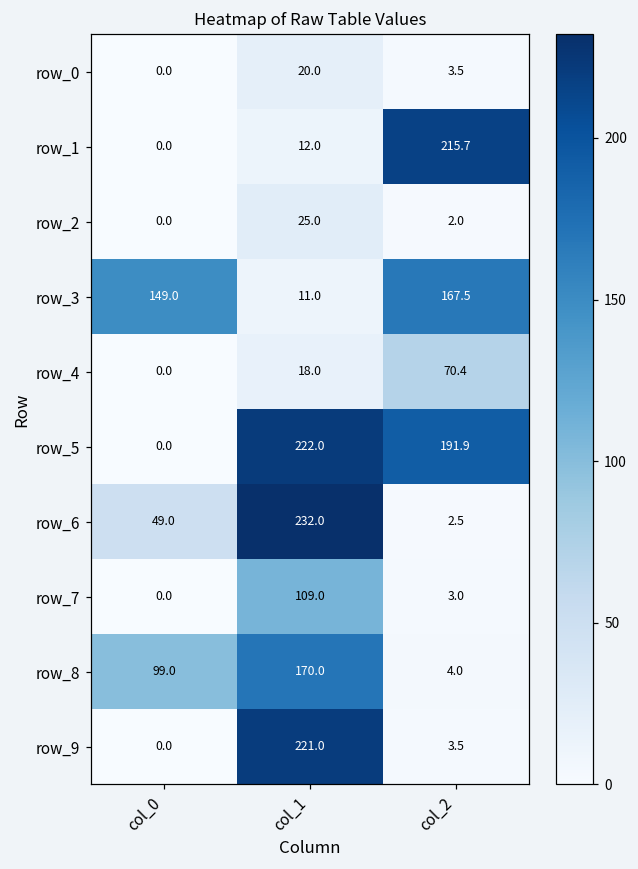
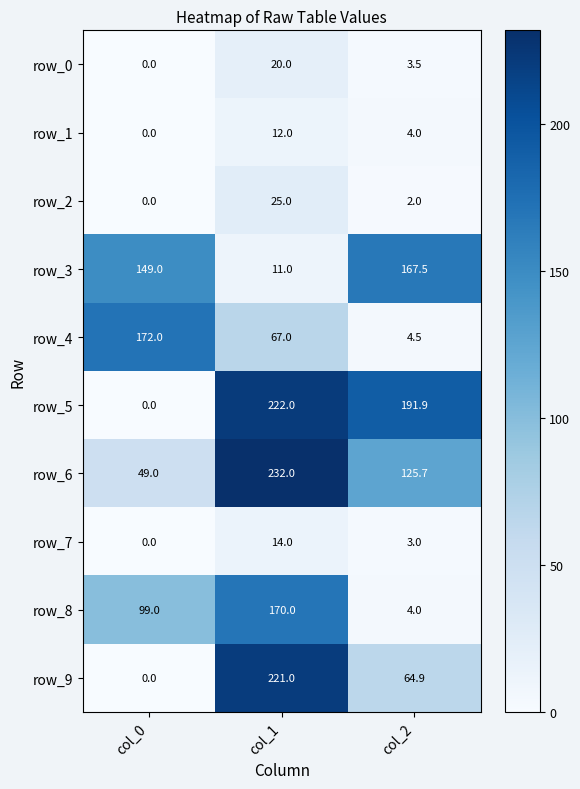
  {
    "row_0": {
      "col_0": 0.0,
      "col_1": 20.0,
      "col_2": 3.5
    },
    "row_1": {
      "col_0": 0.0,
      "col_1": 12.0,
-     "col_2": 215.7
+     "col_2": 4.0
    },
    "row_2": {
      "col_0": 0.0,
      "col_1": 25.0,
      "col_2": 2.0
    },
    "row_3": {
      "col_0": 149.0,
      "col_1": 11.0,
      "col_2": 167.5
    },
    "row_4": {
-     "col_0": 0.0,
-     "col_1": 18.0,
-     "col_2": 70.4
+     "col_0": 172.0,
+     "col_1": 67.0,
+     "col_2": 4.5
    },
    "row_5": {
      "col_0": 0.0,
      "col_1": 222.0,
      "col_2": 191.9
    },
    "row_6": {
      "col_0": 49.0,
      "col_1": 232.0,
-     "col_2": 2.5
+     "col_2": 125.7
    },
    "row_7": {
      "col_0": 0.0,
-     "col_1": 109.0,
+     "col_1": 14.0,
      "col_2": 3.0
    },
    "row_8": {
      "col_0": 99.0,
      "col_1": 170.0,
      "col_2": 4.0
    },
    "row_9": {
      "col_0": 0.0,
      "col_1": 221.0,
-     "col_2": 3.5
+     "col_2": 64.9
    }
  }
